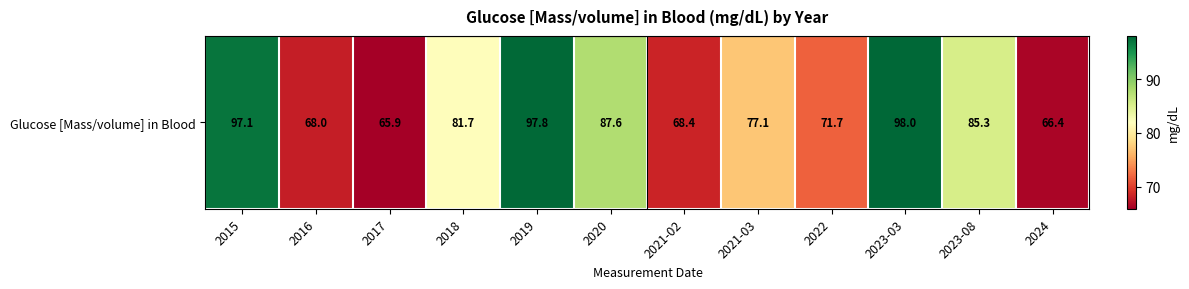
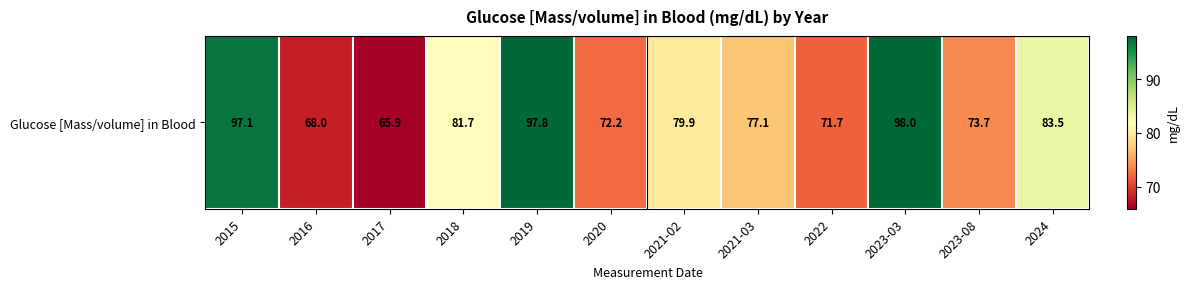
  {
    "Glucose [Mass/volume] in Blood": {
      "2015": 97.1,
      "2016": 68.0,
      "2017": 65.9,
      "2018": 81.7,
      "2019": 97.8,
-     "2020": 87.6,
-     "2021-02": 68.4,
+     "2020": 72.2,
+     "2021-02": 79.9,
      "2021-03": 77.1,
      "2022": 71.7,
      "2023-03": 98.0,
-     "2023-08": 85.3,
-     "2024": 66.4
+     "2023-08": 73.7,
+     "2024": 83.5
    }
  }
